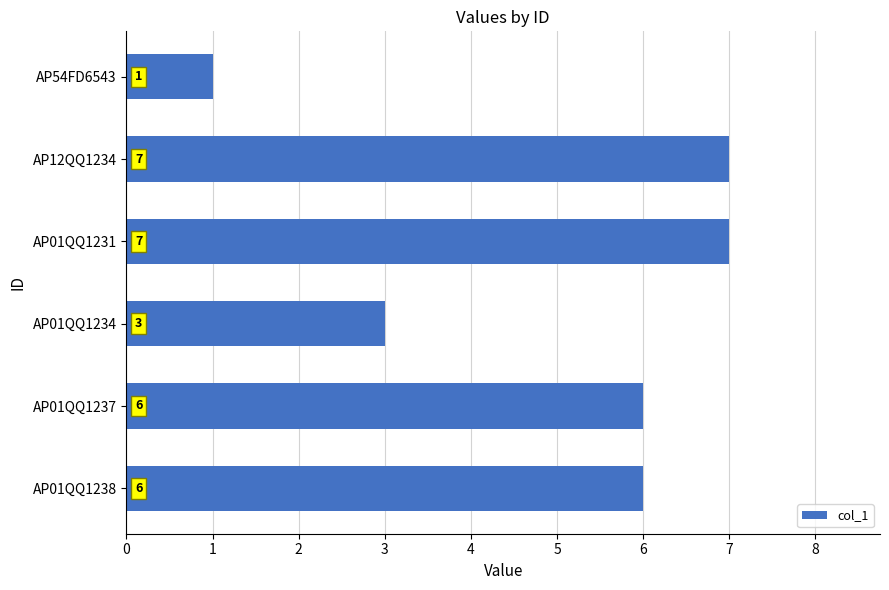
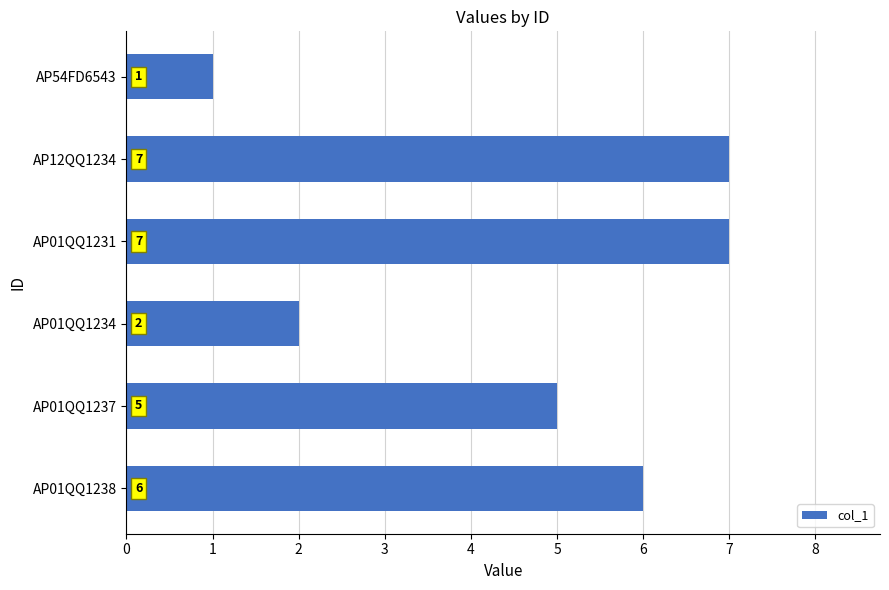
  {
-   "AP01QQ1234": 3,
-   "AP01QQ1237": 6
+   "AP01QQ1234": 2,
+   "AP01QQ1237": 5
  }
